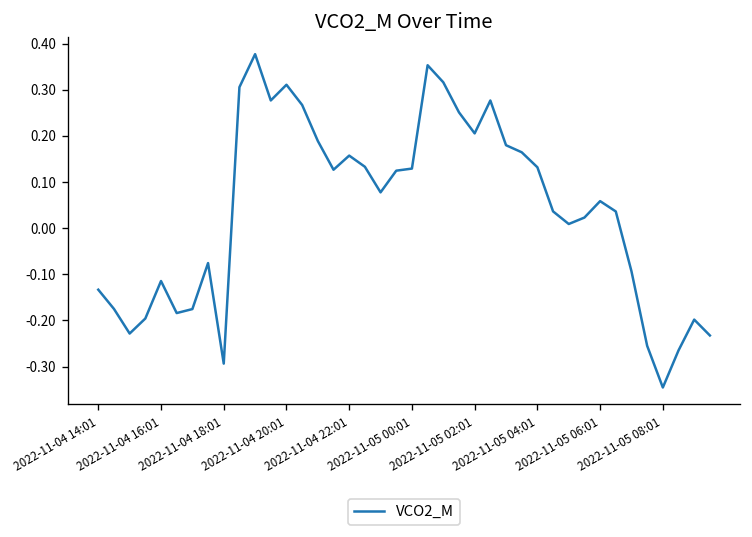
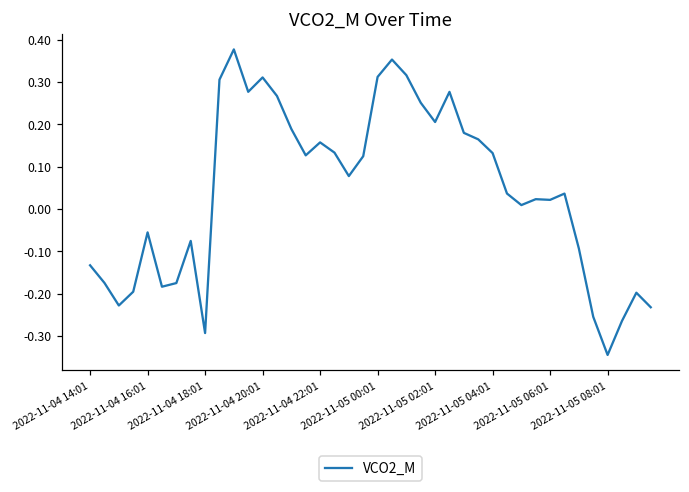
  {
    "2022-11-04 14:01": -0.13,
-   "2022-11-04 16:01": -0.11,
+   "2022-11-04 16:01": -0.06,
    "2022-11-04 18:01": -0.29,
    "2022-11-04 20:01": 0.31,
    "2022-11-04 22:01": 0.16,
-   "2022-11-05 00:01": 0.13,
+   "2022-11-05 00:01": 0.31,
    "2022-11-05 02:01": 0.21,
    "2022-11-05 04:01": 0.13,
-   "2022-11-05 06:01": 0.06,
+   "2022-11-05 06:01": 0.02,
    "2022-11-05 08:01": -0.35
  }
